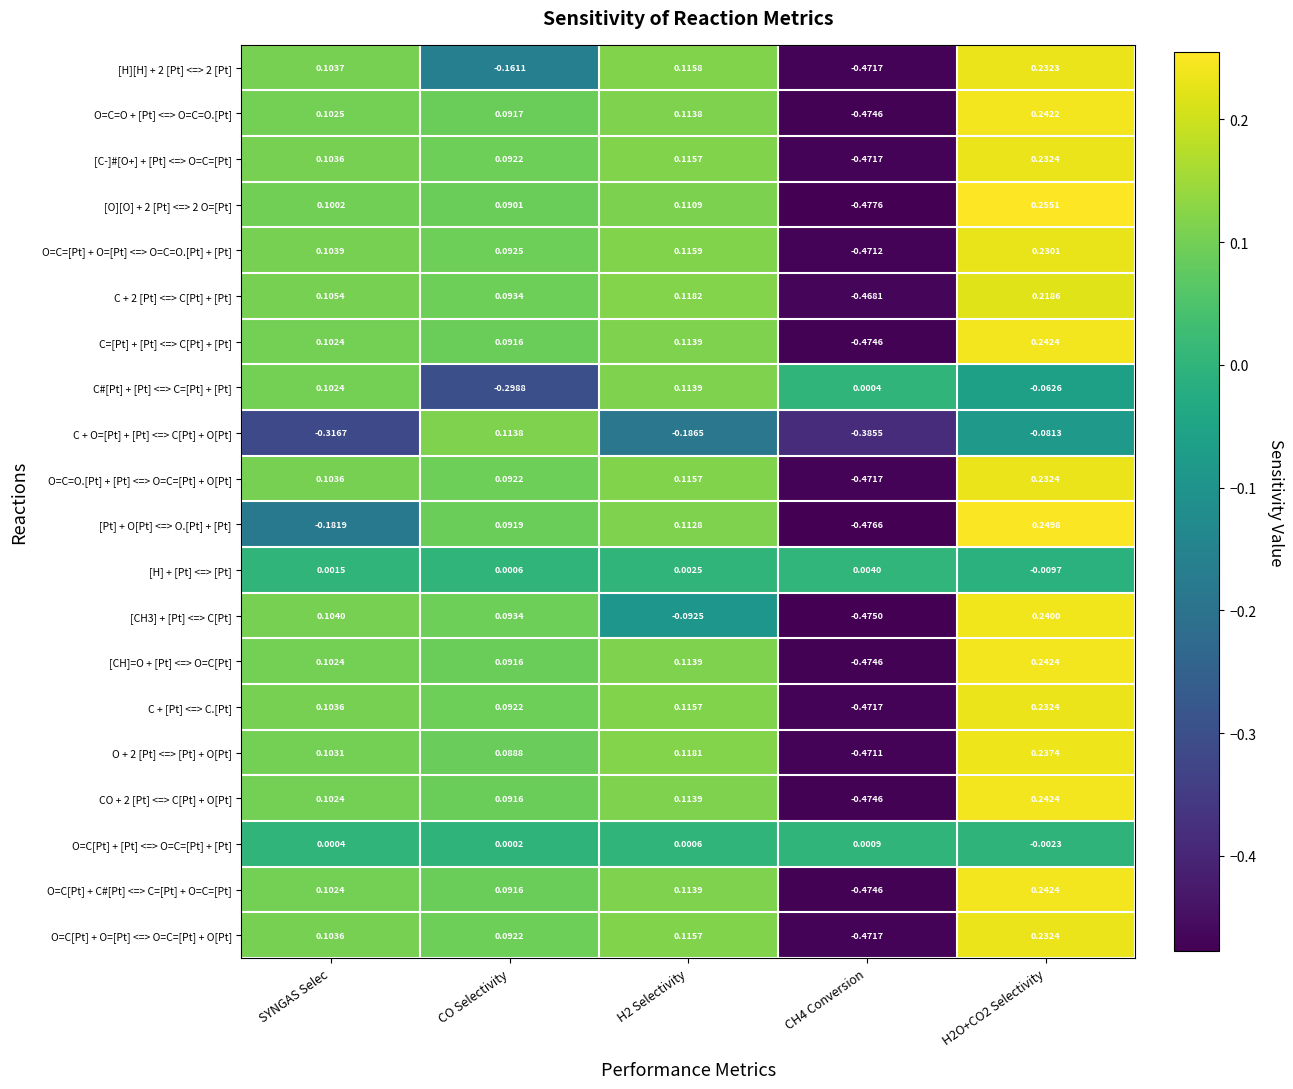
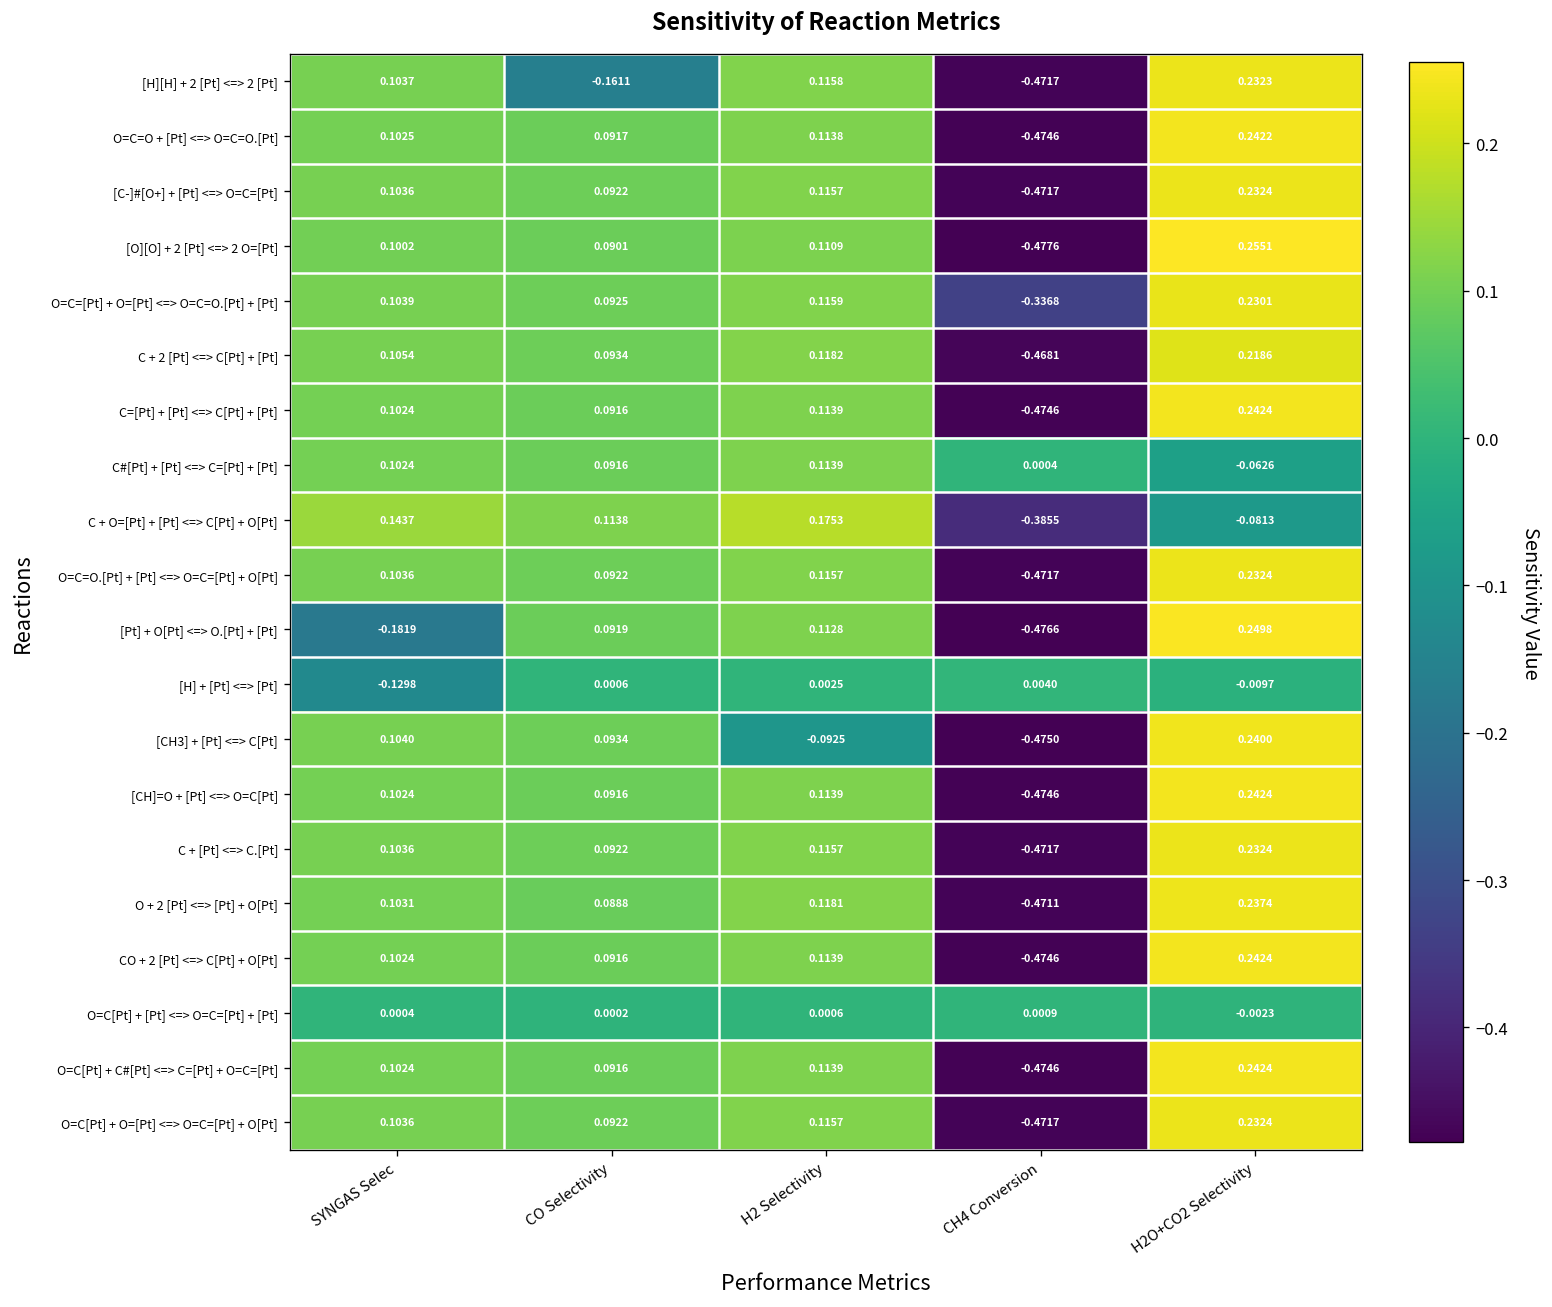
  {
    "[H][H] + 2 [Pt] <=> 2 [Pt]": {
      "SYNGAS Selec": 0.1037,
      "CO Selectivity": -0.1611,
      "H2 Selectivity": 0.1158,
      "CH4 Conversion": -0.4717,
      "H2O+CO2 Selectivity": 0.2323
    },
    "O=C=O + [Pt] <=> O=C=O.[Pt]": {
      "SYNGAS Selec": 0.1025,
      "CO Selectivity": 0.0917,
      "H2 Selectivity": 0.1138,
      "CH4 Conversion": -0.4746,
      "H2O+CO2 Selectivity": 0.2422
    },
    "[C-]#[O+] + [Pt] <=> O=C=[Pt]": {
      "SYNGAS Selec": 0.1036,
      "CO Selectivity": 0.0922,
      "H2 Selectivity": 0.1157,
      "CH4 Conversion": -0.4717,
      "H2O+CO2 Selectivity": 0.2324
    },
    "[O][O] + 2 [Pt] <=> 2 O=[Pt]": {
      "SYNGAS Selec": 0.1002,
      "CO Selectivity": 0.0901,
      "H2 Selectivity": 0.1109,
      "CH4 Conversion": -0.4776,
      "H2O+CO2 Selectivity": 0.2551
    },
    "O=C=[Pt] + O=[Pt] <=> O=C=O.[Pt] + [Pt]": {
      "SYNGAS Selec": 0.1039,
      "CO Selectivity": 0.0925,
      "H2 Selectivity": 0.1159,
-     "CH4 Conversion": -0.4712,
+     "CH4 Conversion": -0.3368,
      "H2O+CO2 Selectivity": 0.2301
    },
    "C + 2 [Pt] <=> C[Pt] + [Pt]": {
      "SYNGAS Selec": 0.1054,
      "CO Selectivity": 0.0934,
      "H2 Selectivity": 0.1182,
      "CH4 Conversion": -0.4681,
      "H2O+CO2 Selectivity": 0.2186
    },
    "C=[Pt] + [Pt] <=> C[Pt] + [Pt]": {
      "SYNGAS Selec": 0.1024,
      "CO Selectivity": 0.0916,
      "H2 Selectivity": 0.1139,
      "CH4 Conversion": -0.4746,
      "H2O+CO2 Selectivity": 0.2424
    },
    "C#[Pt] + [Pt] <=> C=[Pt] + [Pt]": {
      "SYNGAS Selec": 0.1024,
-     "CO Selectivity": -0.2988,
+     "CO Selectivity": 0.0916,
      "H2 Selectivity": 0.1139,
      "CH4 Conversion": 0.0004,
      "H2O+CO2 Selectivity": -0.0626
    },
    "C + O=[Pt] + [Pt] <=> C[Pt] + O[Pt]": {
-     "SYNGAS Selec": -0.3167,
+     "SYNGAS Selec": 0.1437,
      "CO Selectivity": 0.1138,
-     "H2 Selectivity": -0.1865,
+     "H2 Selectivity": 0.1753,
      "CH4 Conversion": -0.3855,
      "H2O+CO2 Selectivity": -0.0813
    },
    "O=C=O.[Pt] + [Pt] <=> O=C=[Pt] + O[Pt]": {
      "SYNGAS Selec": 0.1036,
      "CO Selectivity": 0.0922,
      "H2 Selectivity": 0.1157,
      "CH4 Conversion": -0.4717,
      "H2O+CO2 Selectivity": 0.2324
    },
    "[Pt] + O[Pt] <=> O.[Pt] + [Pt]": {
      "SYNGAS Selec": -0.1819,
      "CO Selectivity": 0.0919,
      "H2 Selectivity": 0.1128,
      "CH4 Conversion": -0.4766,
      "H2O+CO2 Selectivity": 0.2498
    },
    "[H] + [Pt] <=> [Pt]": {
-     "SYNGAS Selec": 0.0015,
+     "SYNGAS Selec": -0.1298,
      "CO Selectivity": 0.0006,
      "H2 Selectivity": 0.0025,
      "CH4 Conversion": 0.0040,
      "H2O+CO2 Selectivity": -0.0097
    },
    "[CH3] + [Pt] <=> C[Pt]": {
      "SYNGAS Selec": 0.1040,
      "CO Selectivity": 0.0934,
      "H2 Selectivity": -0.0925,
      "CH4 Conversion": -0.4750,
      "H2O+CO2 Selectivity": 0.2400
    },
    "[CH]=O + [Pt] <=> O=C[Pt]": {
      "SYNGAS Selec": 0.1024,
      "CO Selectivity": 0.0916,
      "H2 Selectivity": 0.1139,
      "CH4 Conversion": -0.4746,
      "H2O+CO2 Selectivity": 0.2424
    },
    "C + [Pt] <=> C.[Pt]": {
      "SYNGAS Selec": 0.1036,
      "CO Selectivity": 0.0922,
      "H2 Selectivity": 0.1157,
      "CH4 Conversion": -0.4717,
      "H2O+CO2 Selectivity": 0.2324
    },
    "O + 2 [Pt] <=> [Pt] + O[Pt]": {
      "SYNGAS Selec": 0.1031,
      "CO Selectivity": 0.0888,
      "H2 Selectivity": 0.1181,
      "CH4 Conversion": -0.4711,
      "H2O+CO2 Selectivity": 0.2374
    },
    "CO + 2 [Pt] <=> C[Pt] + O[Pt]": {
      "SYNGAS Selec": 0.1024,
      "CO Selectivity": 0.0916,
      "H2 Selectivity": 0.1139,
      "CH4 Conversion": -0.4746,
      "H2O+CO2 Selectivity": 0.2424
    },
    "O=C[Pt] + [Pt] <=> O=C=[Pt] + [Pt]": {
      "SYNGAS Selec": 0.0004,
      "CO Selectivity": 0.0002,
      "H2 Selectivity": 0.0006,
      "CH4 Conversion": 0.0009,
      "H2O+CO2 Selectivity": -0.0023
    },
    "O=C[Pt] + C#[Pt] <=> C=[Pt] + O=C=[Pt]": {
      "SYNGAS Selec": 0.1024,
      "CO Selectivity": 0.0916,
      "H2 Selectivity": 0.1139,
      "CH4 Conversion": -0.4746,
      "H2O+CO2 Selectivity": 0.2424
    },
    "O=C[Pt] + O=[Pt] <=> O=C=[Pt] + O[Pt]": {
      "SYNGAS Selec": 0.1036,
      "CO Selectivity": 0.0922,
      "H2 Selectivity": 0.1157,
      "CH4 Conversion": -0.4717,
      "H2O+CO2 Selectivity": 0.2324
    }
  }
